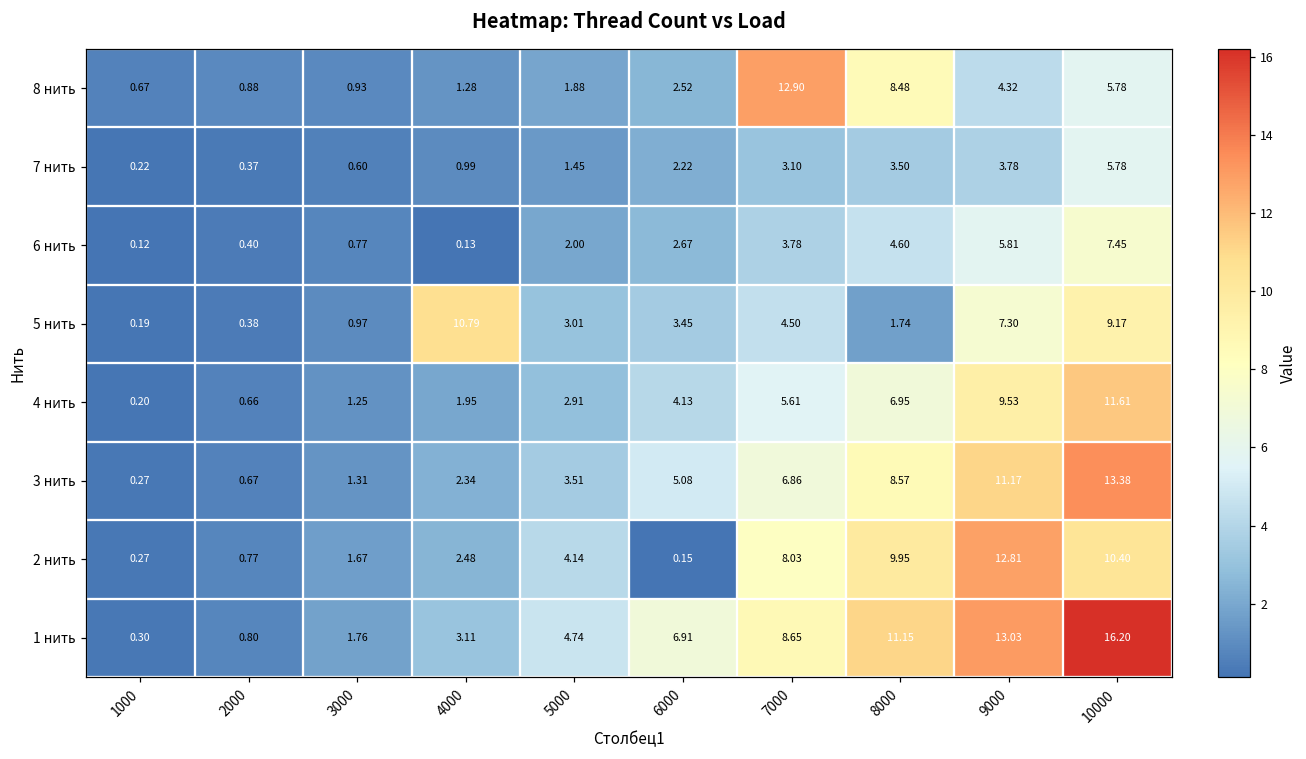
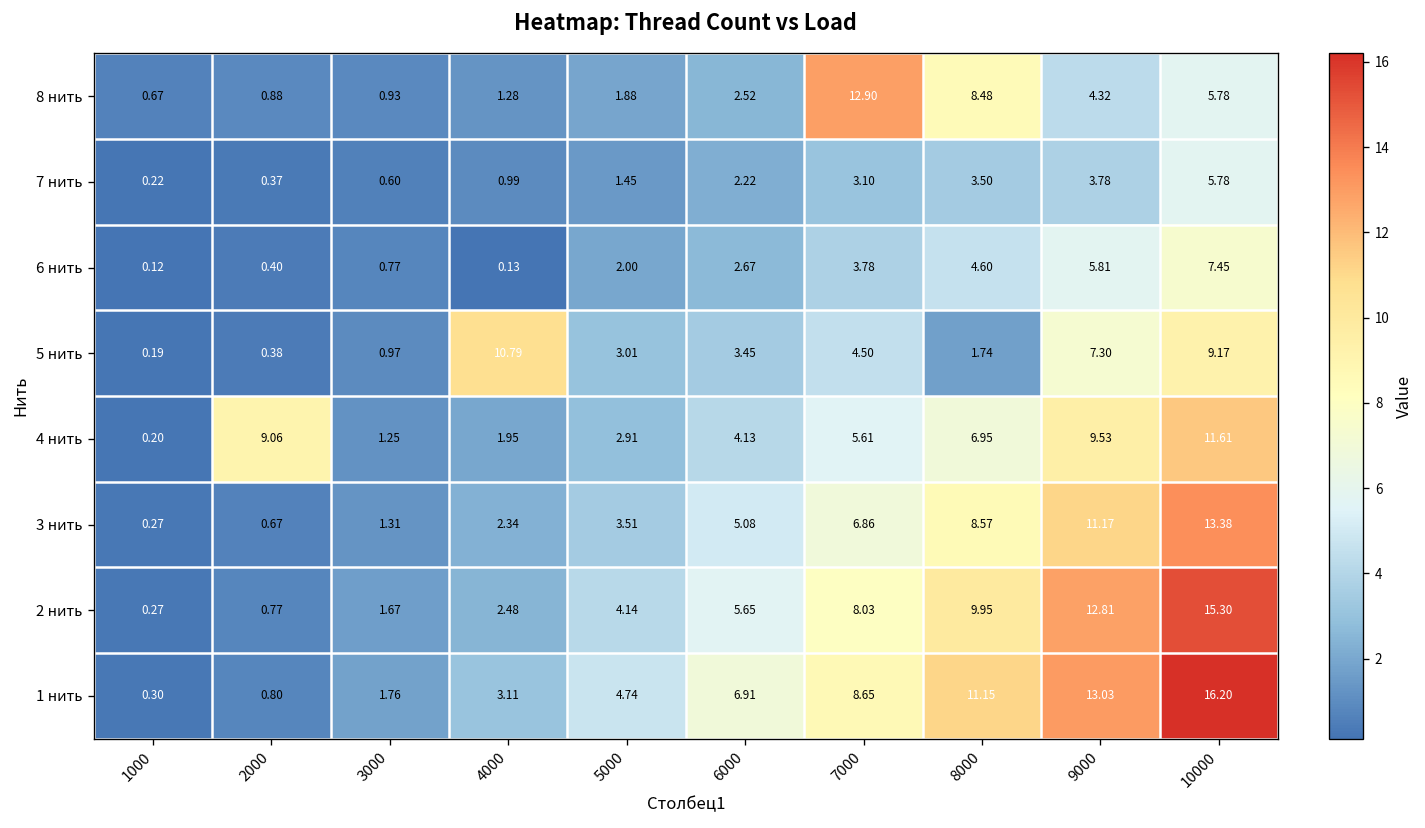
  {
    "8 нить": {
      "1000": 0.67,
      "2000": 0.88,
      "3000": 0.93,
      "4000": 1.28,
      "5000": 1.88,
      "6000": 2.52,
      "7000": 12.90,
      "8000": 8.48,
      "9000": 4.32,
      "10000": 5.78
    },
    "7 нить": {
      "1000": 0.22,
      "2000": 0.37,
      "3000": 0.60,
      "4000": 0.99,
      "5000": 1.45,
      "6000": 2.22,
      "7000": 3.10,
      "8000": 3.50,
      "9000": 3.78,
      "10000": 5.78
    },
    "6 нить": {
      "1000": 0.12,
      "2000": 0.40,
      "3000": 0.77,
      "4000": 0.13,
      "5000": 2.00,
      "6000": 2.67,
      "7000": 3.78,
      "8000": 4.60,
      "9000": 5.81,
      "10000": 7.45
    },
    "5 нить": {
      "1000": 0.19,
      "2000": 0.38,
      "3000": 0.97,
      "4000": 10.79,
      "5000": 3.01,
      "6000": 3.45,
      "7000": 4.50,
      "8000": 1.74,
      "9000": 7.30,
      "10000": 9.17
    },
    "4 нить": {
      "1000": 0.20,
-     "2000": 0.66,
+     "2000": 9.06,
      "3000": 1.25,
      "4000": 1.95,
      "5000": 2.91,
      "6000": 4.13,
      "7000": 5.61,
      "8000": 6.95,
      "9000": 9.53,
      "10000": 11.61
    },
    "3 нить": {
      "1000": 0.27,
      "2000": 0.67,
      "3000": 1.31,
      "4000": 2.34,
      "5000": 3.51,
      "6000": 5.08,
      "7000": 6.86,
      "8000": 8.57,
      "9000": 11.17,
      "10000": 13.38
    },
    "2 нить": {
      "1000": 0.27,
      "2000": 0.77,
      "3000": 1.67,
      "4000": 2.48,
      "5000": 4.14,
-     "6000": 0.15,
+     "6000": 5.65,
      "7000": 8.03,
      "8000": 9.95,
      "9000": 12.81,
-     "10000": 10.40
+     "10000": 15.30
    },
    "1 нить": {
      "1000": 0.30,
      "2000": 0.80,
      "3000": 1.76,
      "4000": 3.11,
      "5000": 4.74,
      "6000": 6.91,
      "7000": 8.65,
      "8000": 11.15,
      "9000": 13.03,
      "10000": 16.20
    }
  }
